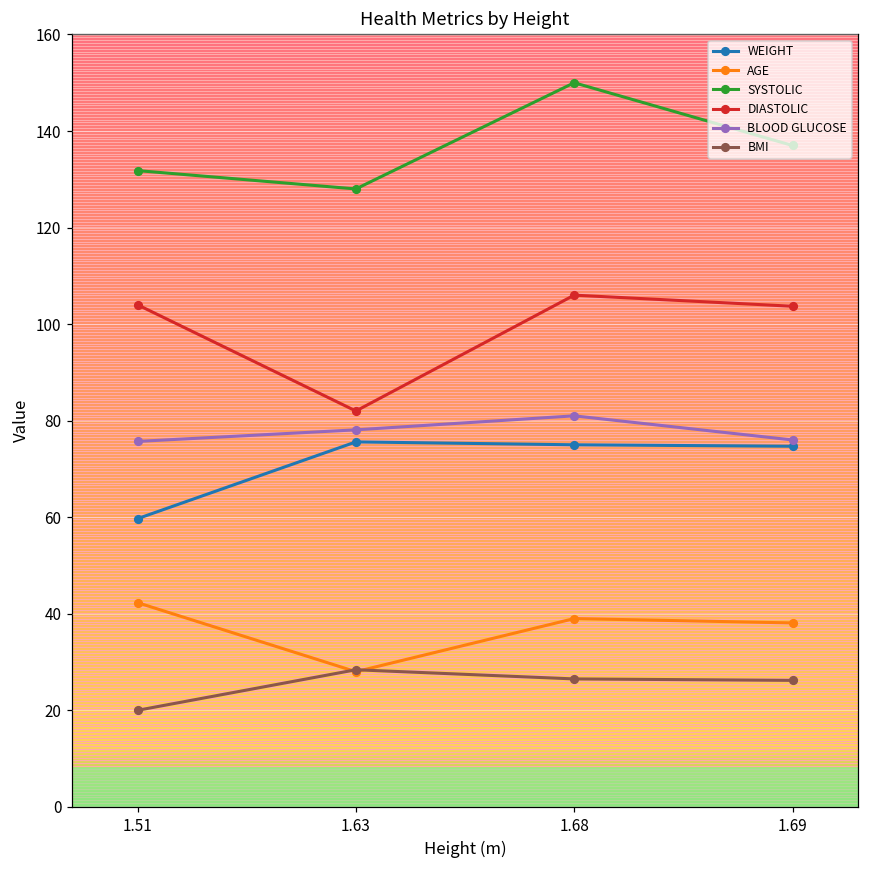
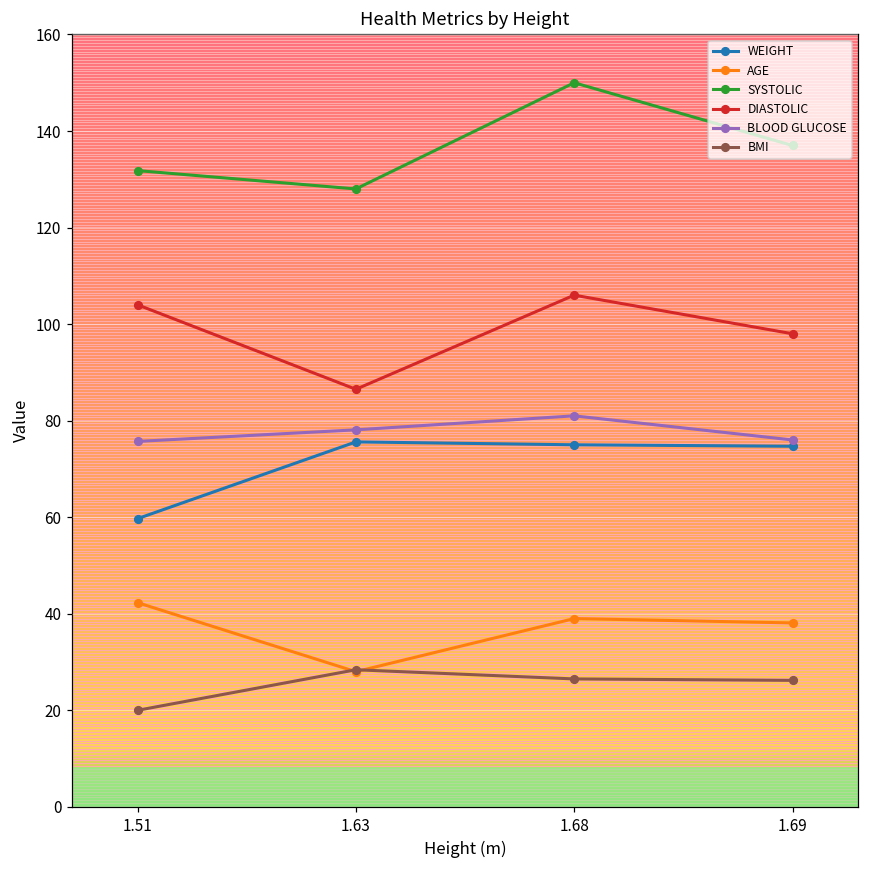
  {
    "WEIGHT": {
      "1.51": 60,
      "1.63": 76,
      "1.68": 75,
      "1.69": 75
    },
    "AGE": {
      "1.51": 42,
      "1.68": 39,
      "1.69": 38
    },
    "SYSTOLIC": {
      "1.51": 132,
      "1.63": 128,
      "1.68": 150
    },
    "DIASTOLIC": {
      "1.51": 104,
-     "1.63": 82,
+     "1.63": 87,
      "1.68": 106,
-     "1.69": 104
+     "1.69": 98
    },
    "BLOOD GLUCOSE": {
      "1.51": 76,
      "1.63": 78,
      "1.68": 81,
      "1.69": 76
    },
    "BMI": {
      "1.51": 20,
      "1.68": 27,
      "1.69": 26
    }
  }
